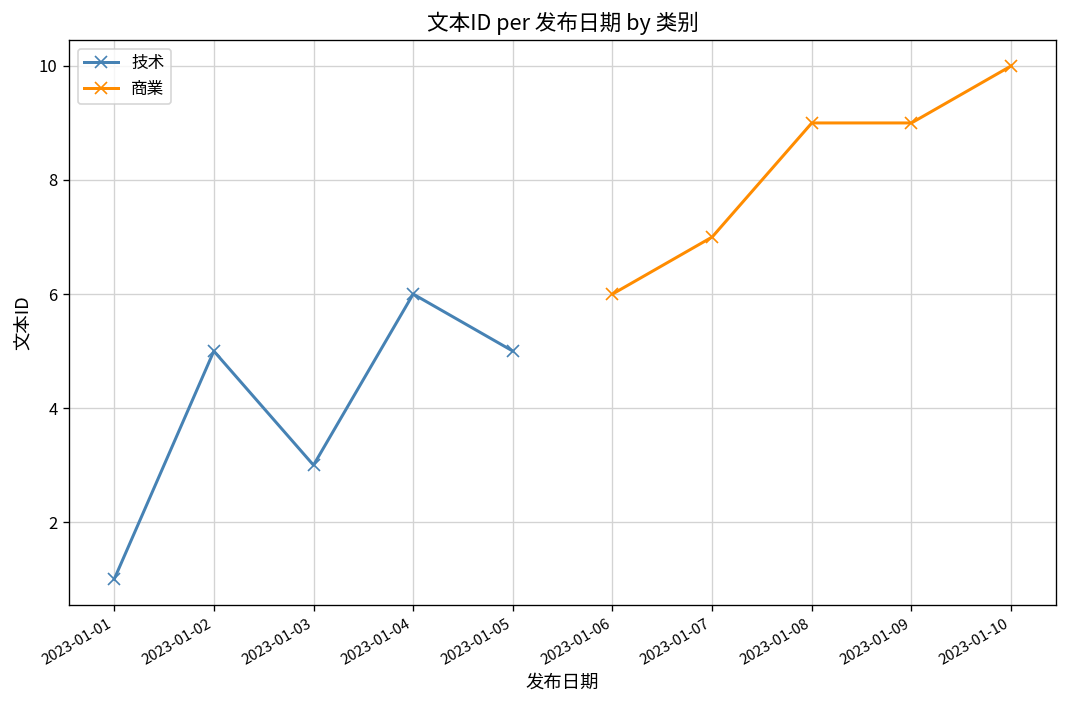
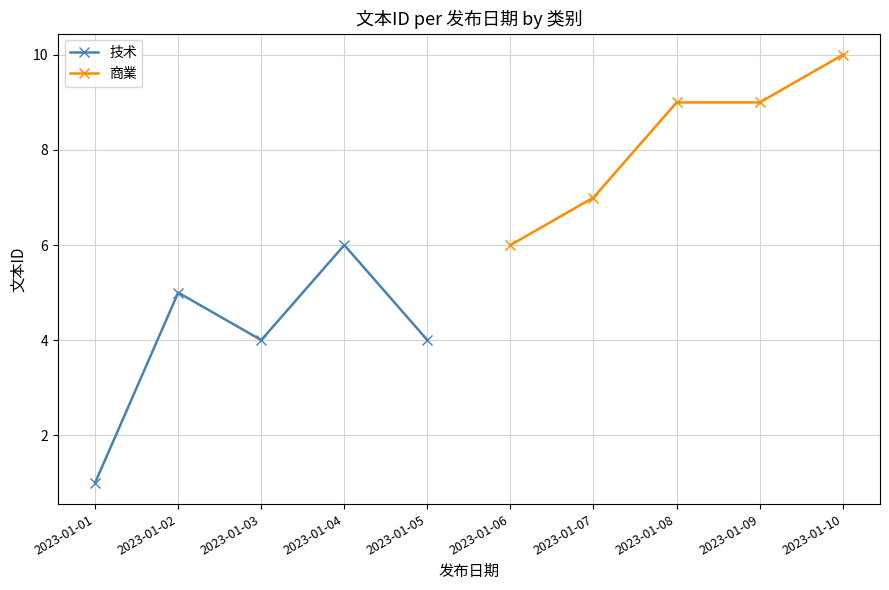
  {
    "技术": {
      "2023-01-01": 1,
      "2023-01-02": 5,
-     "2023-01-03": 3,
+     "2023-01-03": 4,
      "2023-01-04": 6,
-     "2023-01-05": 5
+     "2023-01-05": 4
    },
    "商業": {
      "2023-01-06": 6,
      "2023-01-07": 7,
      "2023-01-08": 9,
      "2023-01-09": 9,
      "2023-01-10": 10
    }
  }
